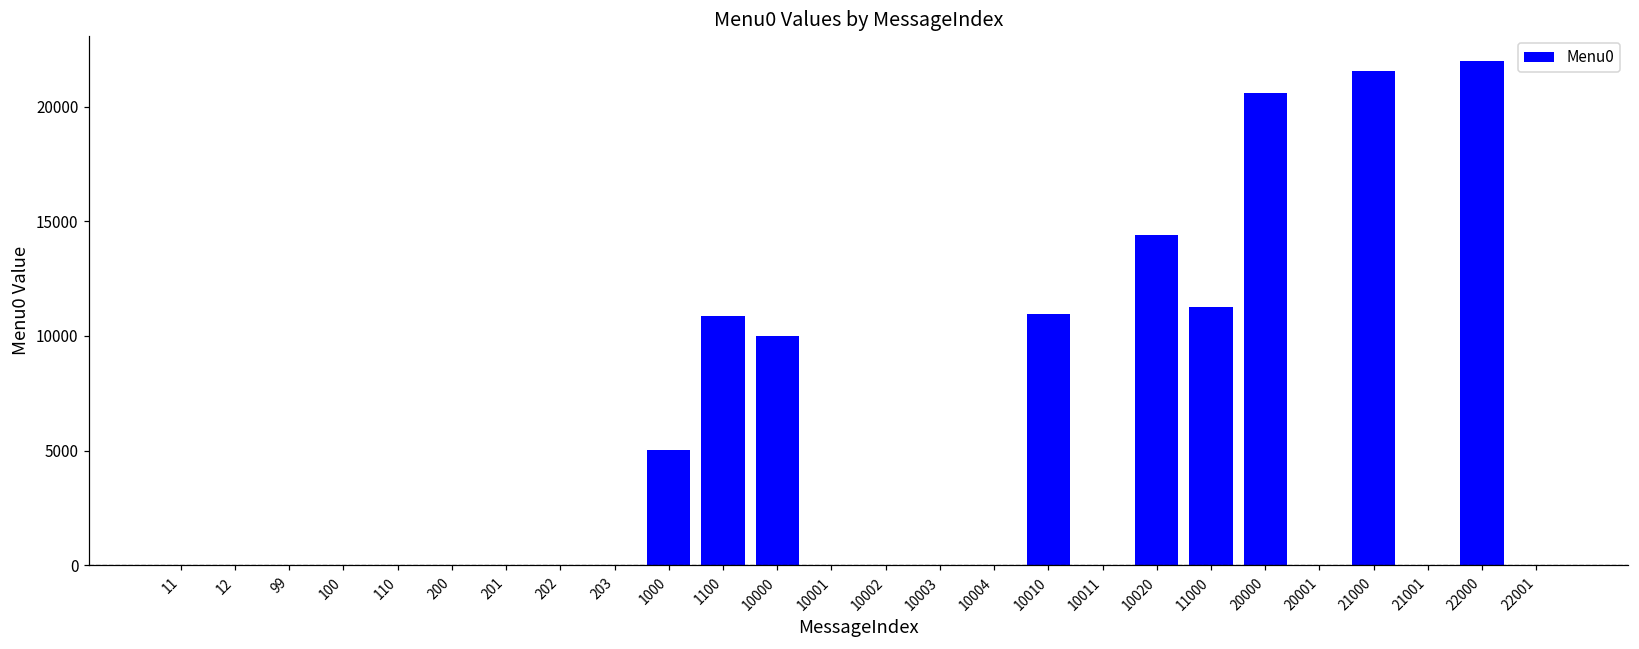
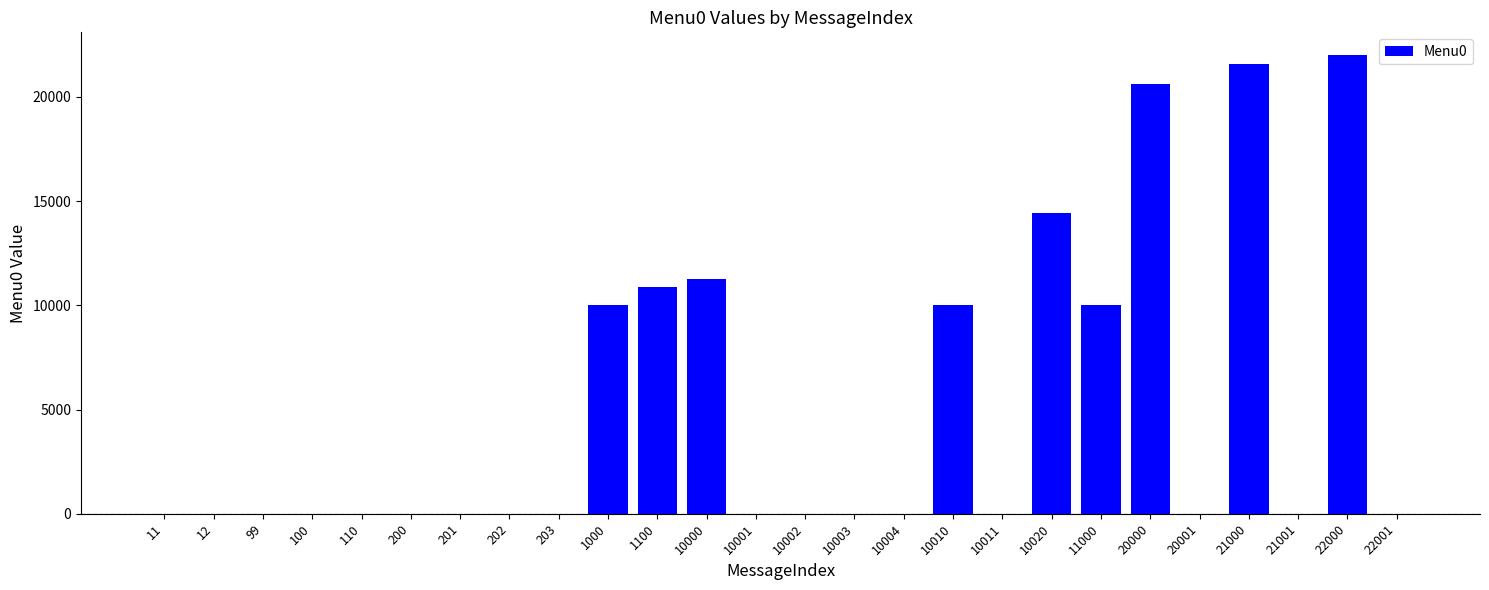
  {
    "11": 0,
    "12": 0,
    "99": 0,
    "100": 0,
    "110": 0,
    "200": 0,
    "201": 0,
    "202": 0,
    "203": 0,
-   "1000": 5000,
+   "1000": 10000,
    "1100": 10900,
-   "10000": 10000,
+   "10000": 11200,
    "10001": 0,
    "10002": 0,
    "10003": 0,
    "10004": 0,
-   "10010": 11000,
+   "10010": 10000,
    "10011": 0,
    "10020": 14400,
-   "11000": 11300,
+   "11000": 10000,
    "20000": 20600,
    "20001": 0,
    "21000": 21600,
    "21001": 0,
    "22000": 22000,
    "22001": 0
  }
